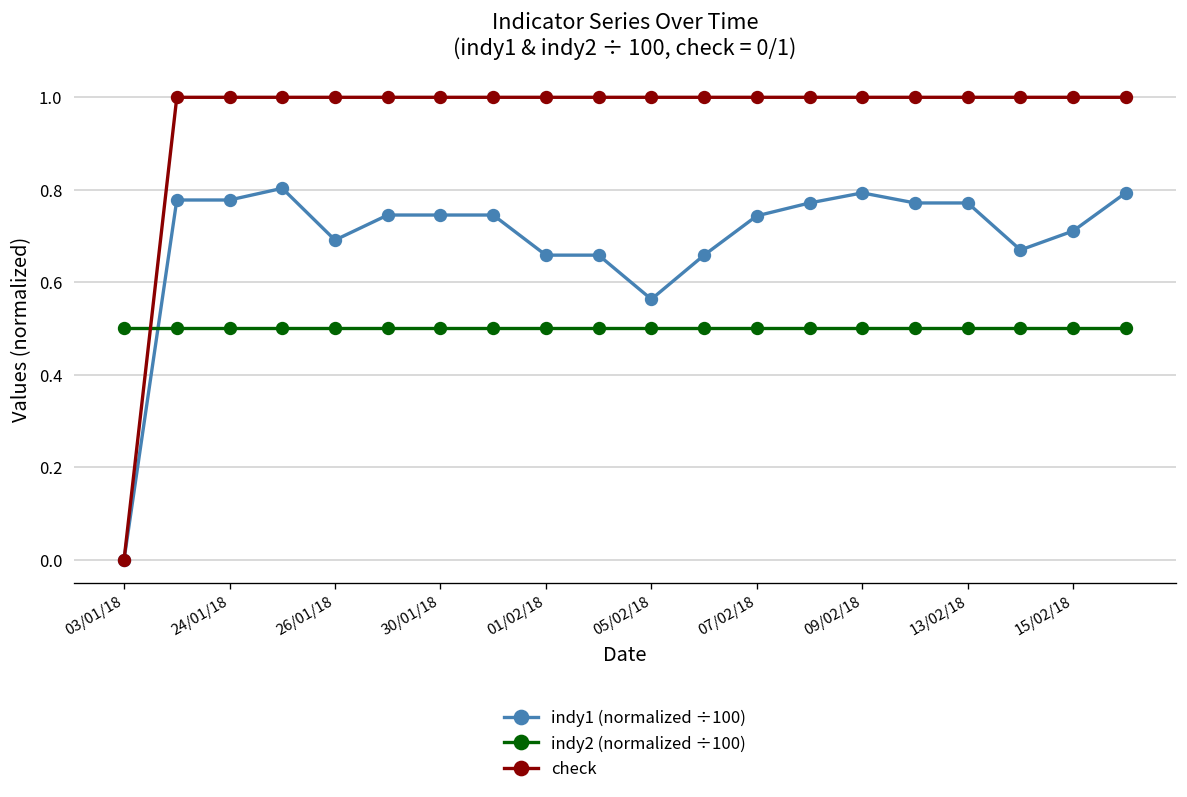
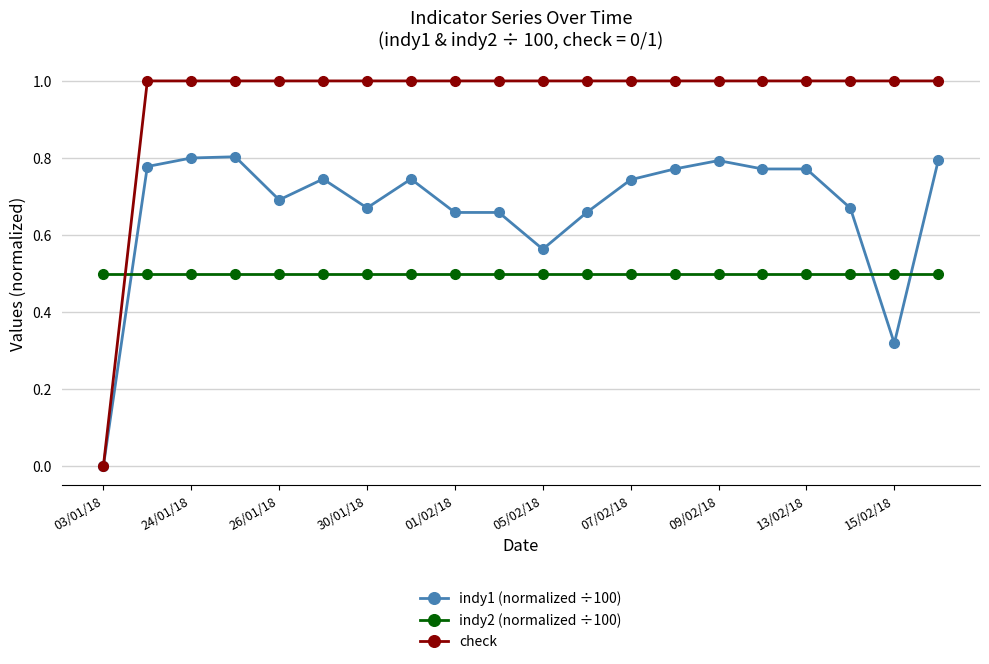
  {
    "indy1 (normalized ÷100)": {
-     "24/01/18": 0.78,
+     "24/01/18": 0.80,
      "26/01/18": 0.69,
-     "30/01/18": 0.75,
+     "30/01/18": 0.67,
      "01/02/18": 0.66,
      "05/02/18": 0.56,
      "07/02/18": 0.74,
      "09/02/18": 0.79,
      "13/02/18": 0.77,
-     "15/02/18": 0.71
+     "15/02/18": 0.32
    },
    "indy2 (normalized ÷100)": {
      "03/01/18": 0.50,
      "24/01/18": 0.50,
      "26/01/18": 0.50,
      "30/01/18": 0.50,
      "01/02/18": 0.50,
      "05/02/18": 0.50,
      "07/02/18": 0.50,
      "09/02/18": 0.50,
      "13/02/18": 0.50,
      "15/02/18": 0.50
    },
    "check": {
      "24/01/18": 1.00,
      "26/01/18": 1.00,
      "30/01/18": 1.00,
      "01/02/18": 1.00,
      "05/02/18": 1.00,
      "07/02/18": 1.00,
      "09/02/18": 1.00,
      "13/02/18": 1.00,
      "15/02/18": 1.00
    }
  }
